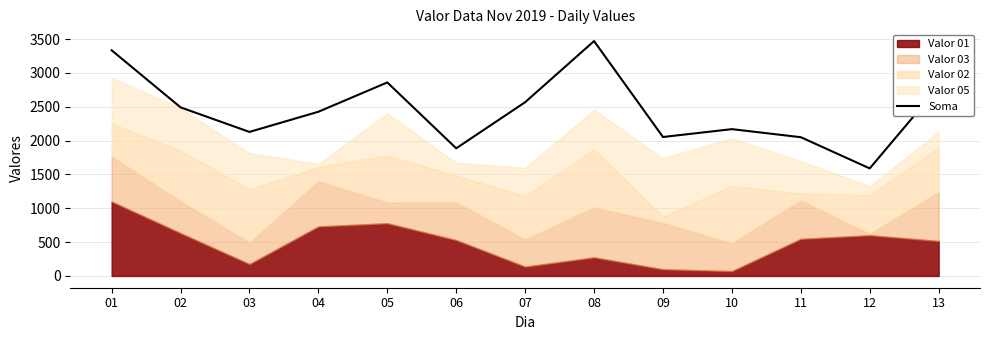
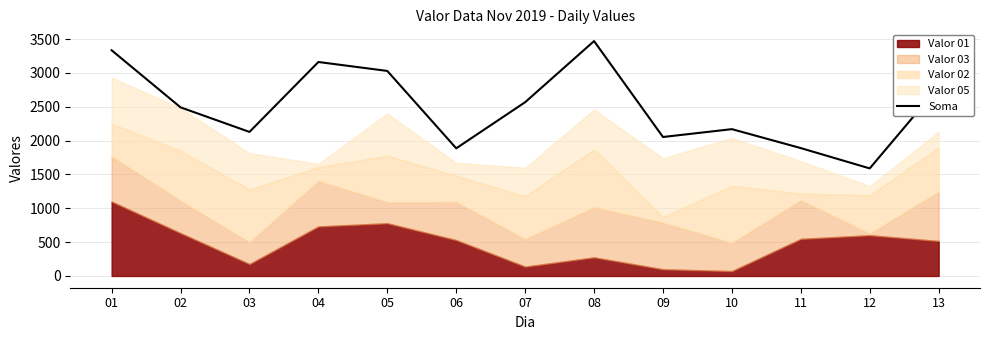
  {
    "Soma": {
      "01": 3300,
      "03": 2100,
-     "04": 2400,
-     "05": 2900,
+     "04": 3200,
+     "05": 3000,
      "06": 1900,
      "07": 2600,
      "08": 3500,
      "09": 2100,
      "10": 2200,
-     "11": 2100,
+     "11": 1900,
      "12": 1600
    },
    "Valor 01": {
      "01": 1100,
      "02": 600,
      "03": 200,
      "04": 700,
      "05": 800,
      "06": 500,
      "07": 100,
      "08": 300,
      "09": 100,
      "10": 100,
      "11": 500,
      "13": 500
    }
  }
